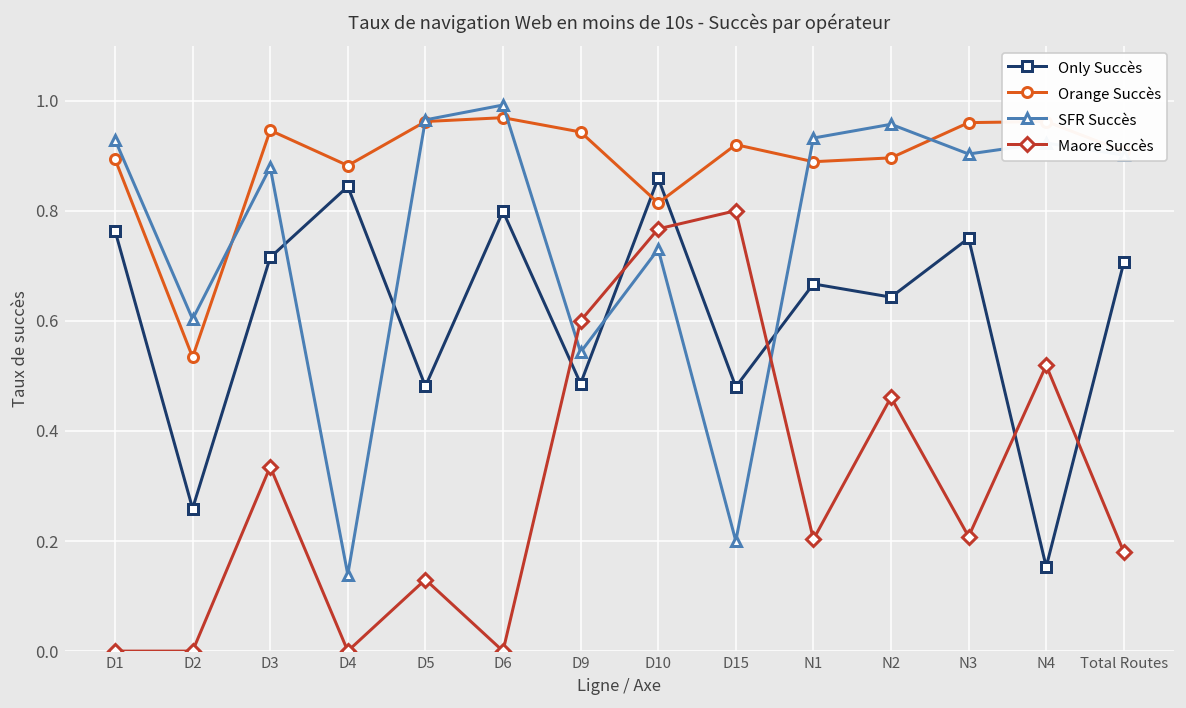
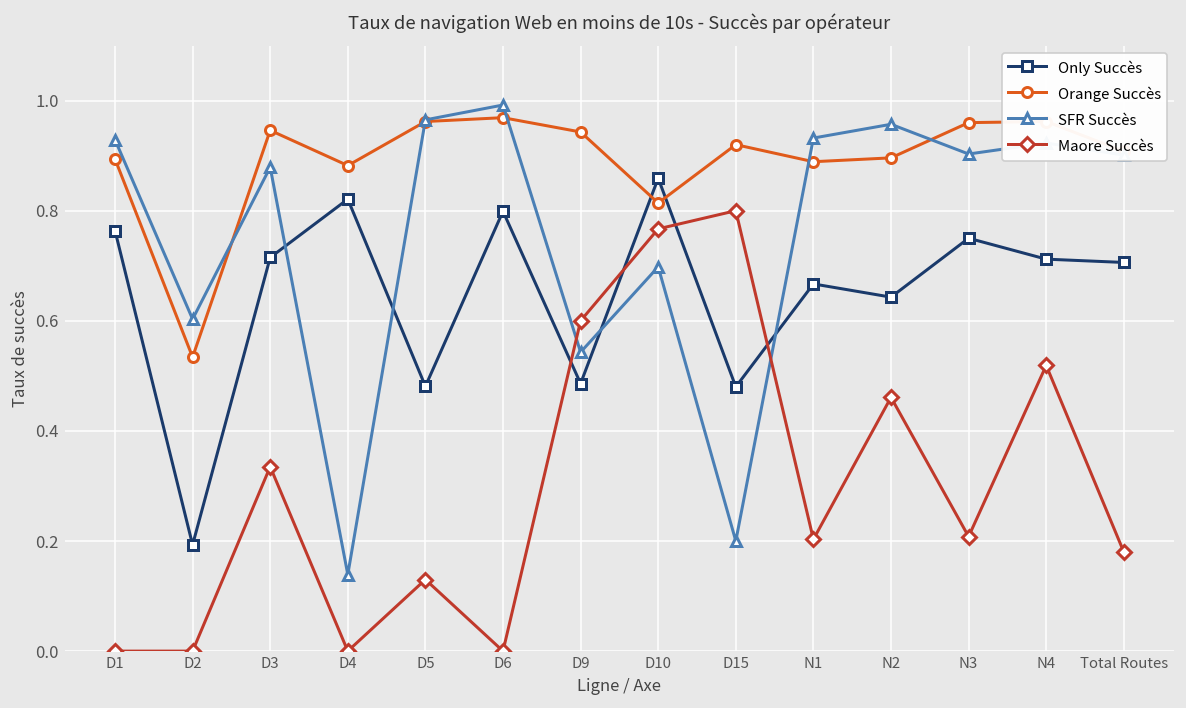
  {
    "Only Succès": {
      "D1": 0.76,
-     "D2": 0.26,
+     "D2": 0.19,
      "D3": 0.72,
-     "D4": 0.84,
+     "D4": 0.82,
      "D5": 0.48,
      "D6": 0.80,
      "D9": 0.49,
      "D10": 0.86,
      "D15": 0.48,
      "N1": 0.67,
      "N2": 0.64,
      "N3": 0.75,
-     "N4": 0.15,
+     "N4": 0.71,
      "Total Routes": 0.71
    },
    "SFR Succès": {
      "D1": 0.93,
      "D2": 0.60,
      "D3": 0.88,
      "D4": 0.14,
      "D6": 0.99,
      "D9": 0.54,
-     "D10": 0.73,
+     "D10": 0.70,
      "D15": 0.20,
      "N1": 0.93,
      "N2": 0.96,
      "N3": 0.90
    }
  }
